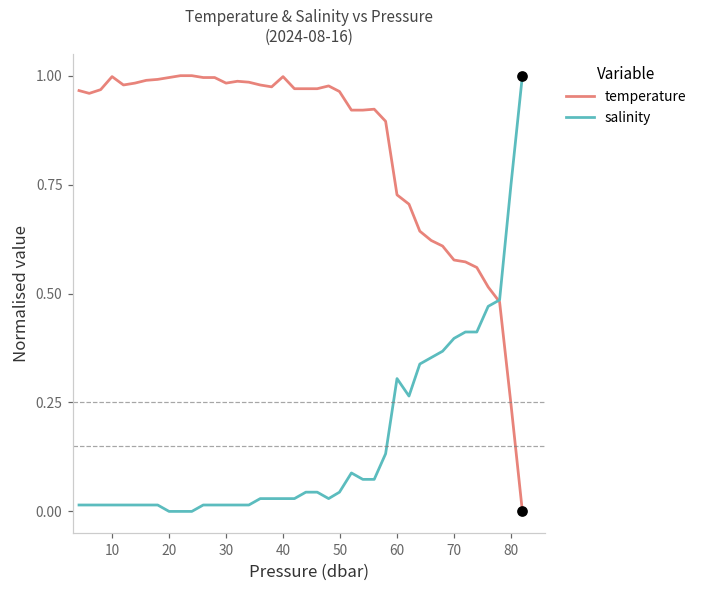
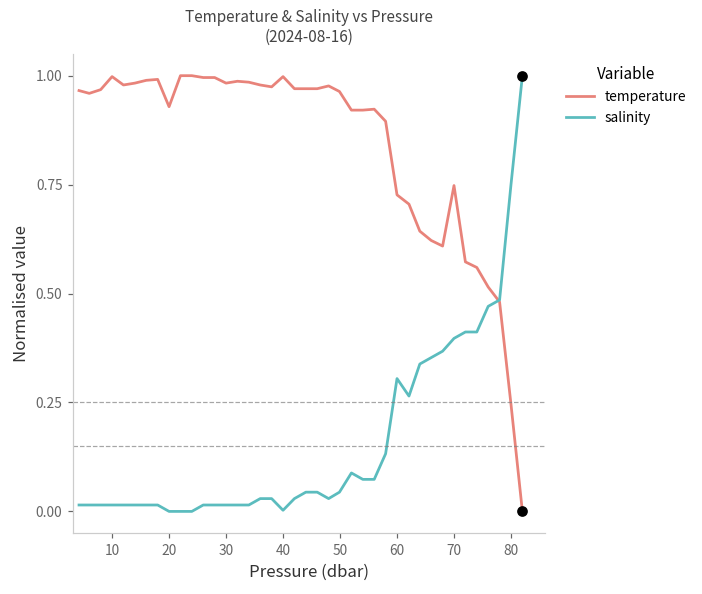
  {
    "temperature": {
      "10": 1.00,
-     "20": 1.00,
+     "20": 0.93,
      "30": 0.98,
      "40": 1.00,
      "60": 0.73,
-     "70": 0.58,
+     "70": 0.75,
      "80": 0.25
    },
    "salinity": {
      "10": 0.01,
      "20": 0.00,
      "30": 0.01,
-     "40": 0.03,
+     "40": 0.00,
      "60": 0.30,
      "70": 0.40,
      "80": 0.75
    }
  }
